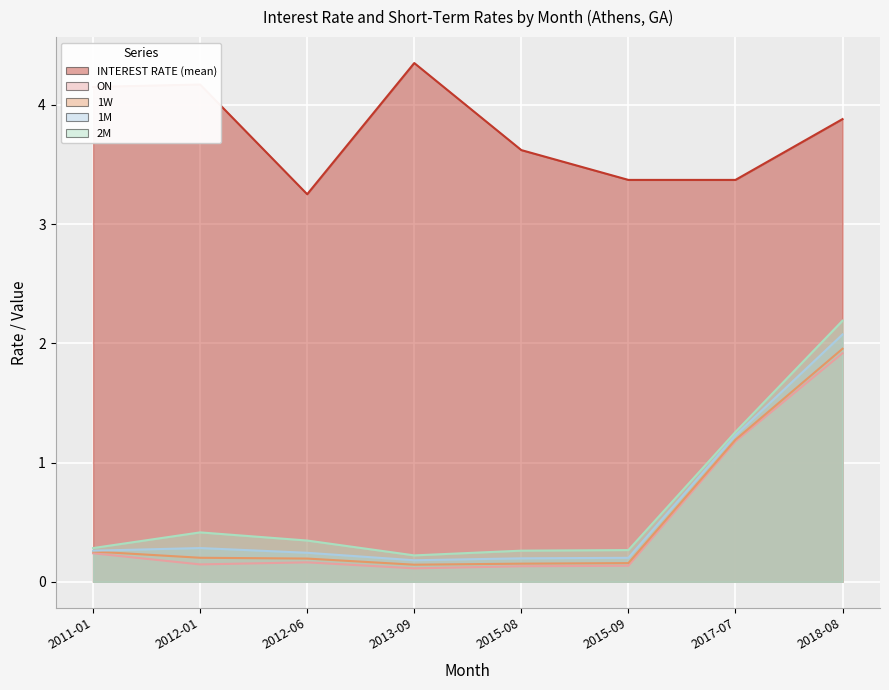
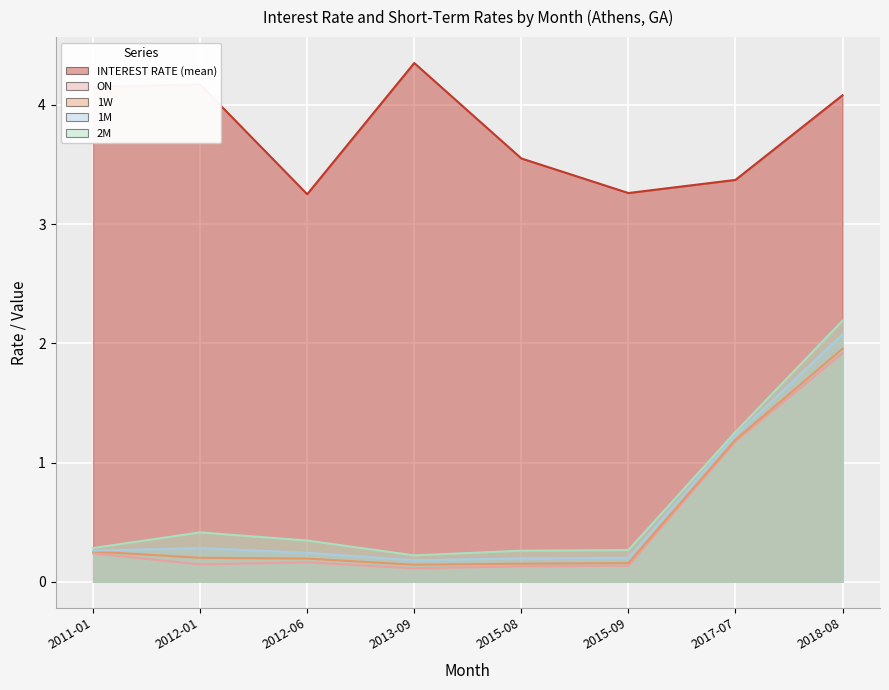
  {
    "INTEREST RATE (mean)": {
      "2012-06": 3.25,
      "2013-09": 4.35,
-     "2015-08": 3.62,
-     "2015-09": 3.37,
+     "2015-08": 3.55,
+     "2015-09": 3.26,
      "2017-07": 3.37,
-     "2018-08": 3.88
+     "2018-08": 4.08
    }
  }
